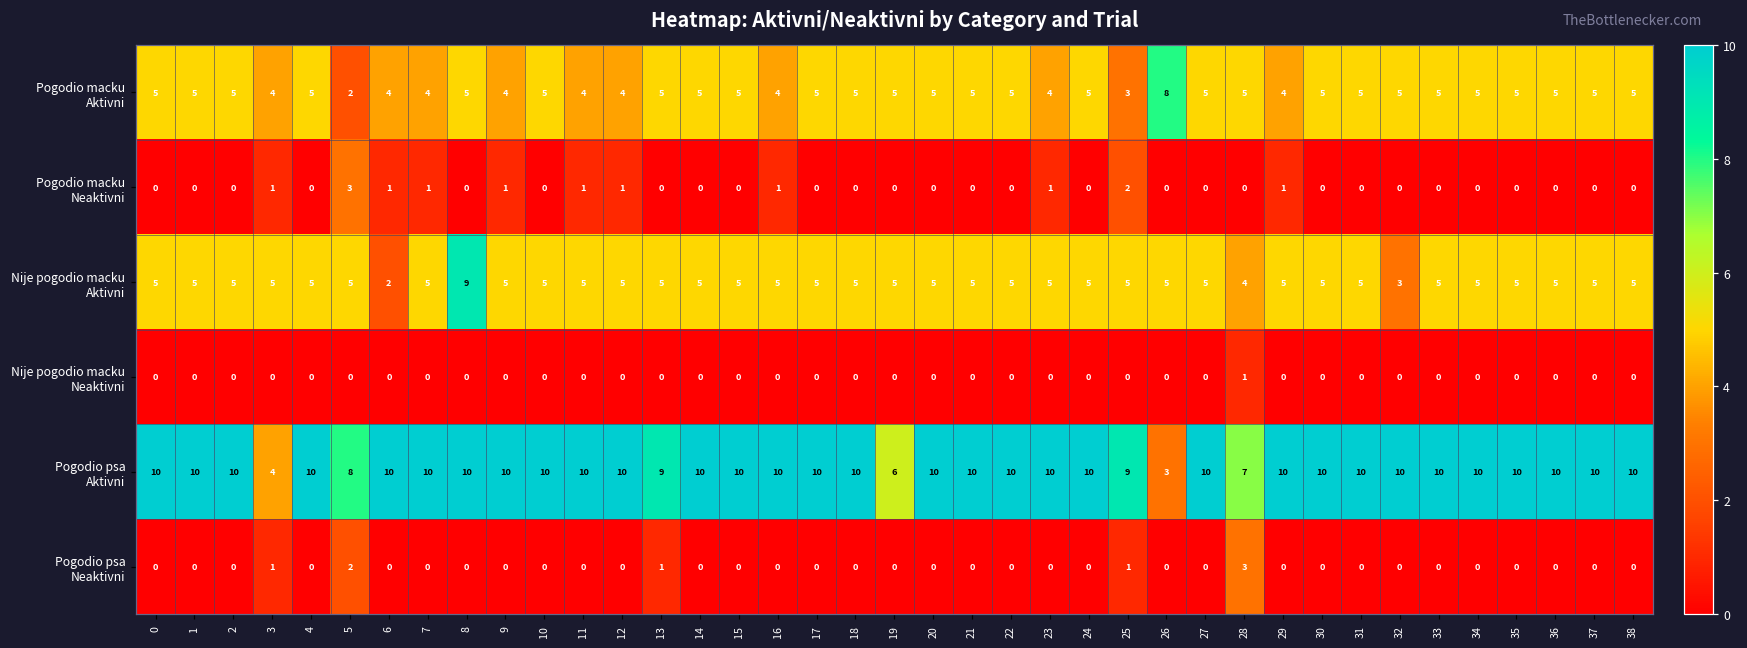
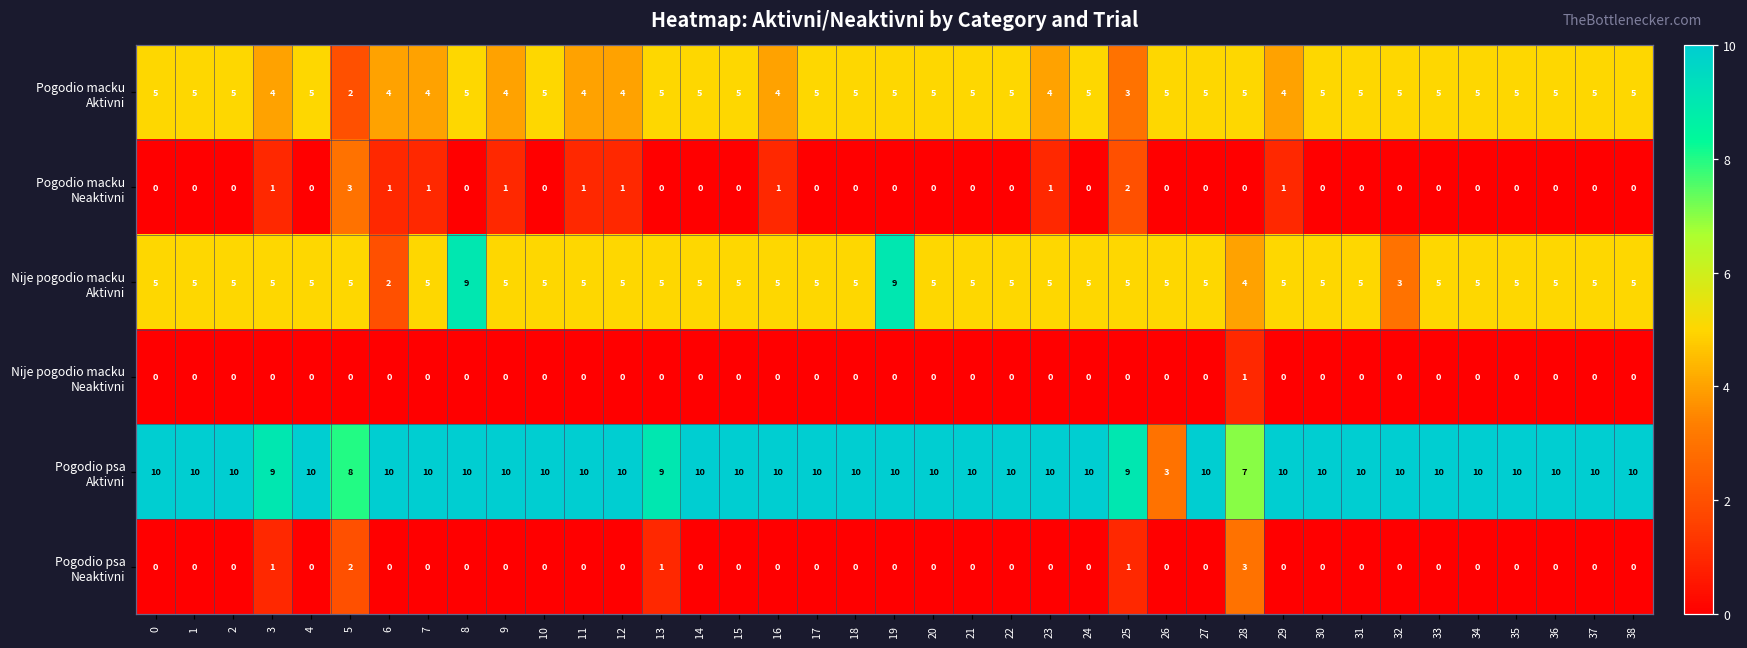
  {
    "Pogodio macku Aktivni": {
      "0": 5,
      "1": 5,
      "2": 5,
      "3": 4,
      "4": 5,
      "5": 2,
      "6": 4,
      "7": 4,
      "8": 5,
      "9": 4,
      "10": 5,
      "11": 4,
      "12": 4,
      "13": 5,
      "14": 5,
      "15": 5,
      "16": 4,
      "17": 5,
      "18": 5,
      "19": 5,
      "20": 5,
      "21": 5,
      "22": 5,
      "23": 4,
      "24": 5,
      "25": 3,
-     "26": 8,
+     "26": 5,
      "27": 5,
      "28": 5,
      "29": 4,
      "30": 5,
      "31": 5,
      "32": 5,
      "33": 5,
      "34": 5,
      "35": 5,
      "36": 5,
      "37": 5,
      "38": 5
    },
    "Nije pogodio macku Aktivni": {
      "0": 5,
      "1": 5,
      "2": 5,
      "3": 5,
      "4": 5,
      "5": 5,
      "6": 2,
      "7": 5,
      "8": 9,
      "9": 5,
      "10": 5,
      "11": 5,
      "12": 5,
      "13": 5,
      "14": 5,
      "15": 5,
      "16": 5,
      "17": 5,
      "18": 5,
-     "19": 5,
+     "19": 9,
      "20": 5,
      "21": 5,
      "22": 5,
      "23": 5,
      "24": 5,
      "25": 5,
      "26": 5,
      "27": 5,
      "28": 4,
      "29": 5,
      "30": 5,
      "31": 5,
      "32": 3,
      "33": 5,
      "34": 5,
      "35": 5,
      "36": 5,
      "37": 5,
      "38": 5
    },
    "Pogodio psa Aktivni": {
      "0": 10,
      "1": 10,
      "2": 10,
-     "3": 4,
+     "3": 9,
      "4": 10,
      "5": 8,
      "6": 10,
      "7": 10,
      "8": 10,
      "9": 10,
      "10": 10,
      "11": 10,
      "12": 10,
      "13": 9,
      "14": 10,
      "15": 10,
      "16": 10,
      "17": 10,
      "18": 10,
-     "19": 6,
+     "19": 10,
      "20": 10,
      "21": 10,
      "22": 10,
      "23": 10,
      "24": 10,
      "25": 9,
      "26": 3,
      "27": 10,
      "28": 7,
      "29": 10,
      "30": 10,
      "31": 10,
      "32": 10,
      "33": 10,
      "34": 10,
      "35": 10,
      "36": 10,
      "37": 10,
      "38": 10
    }
  }
